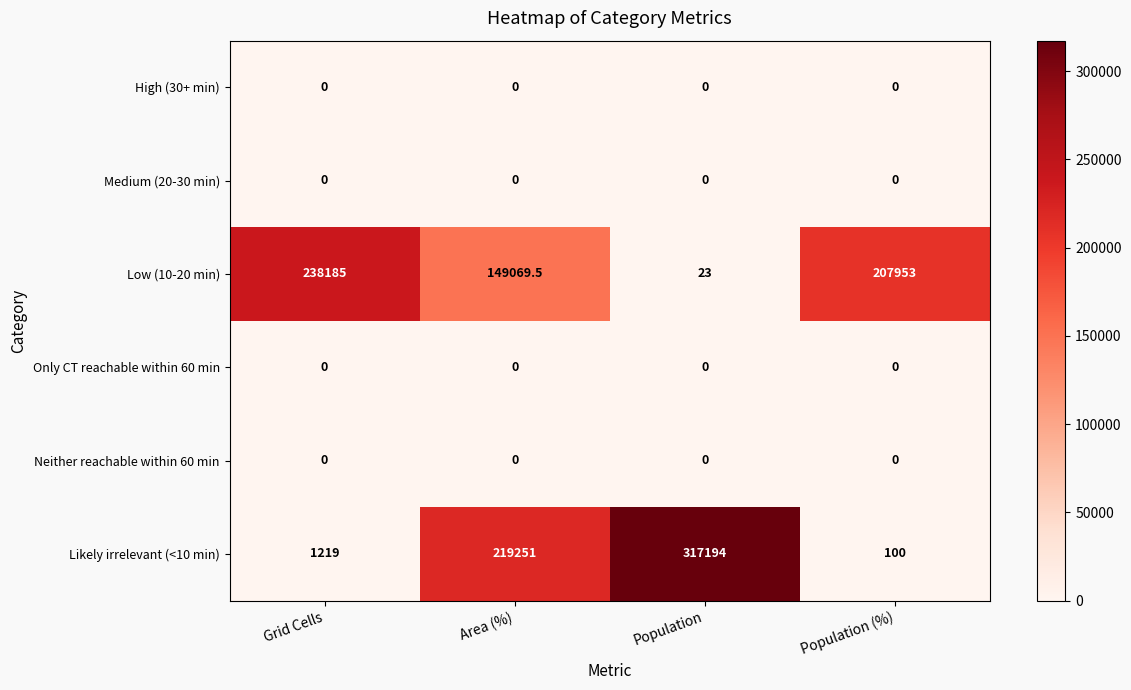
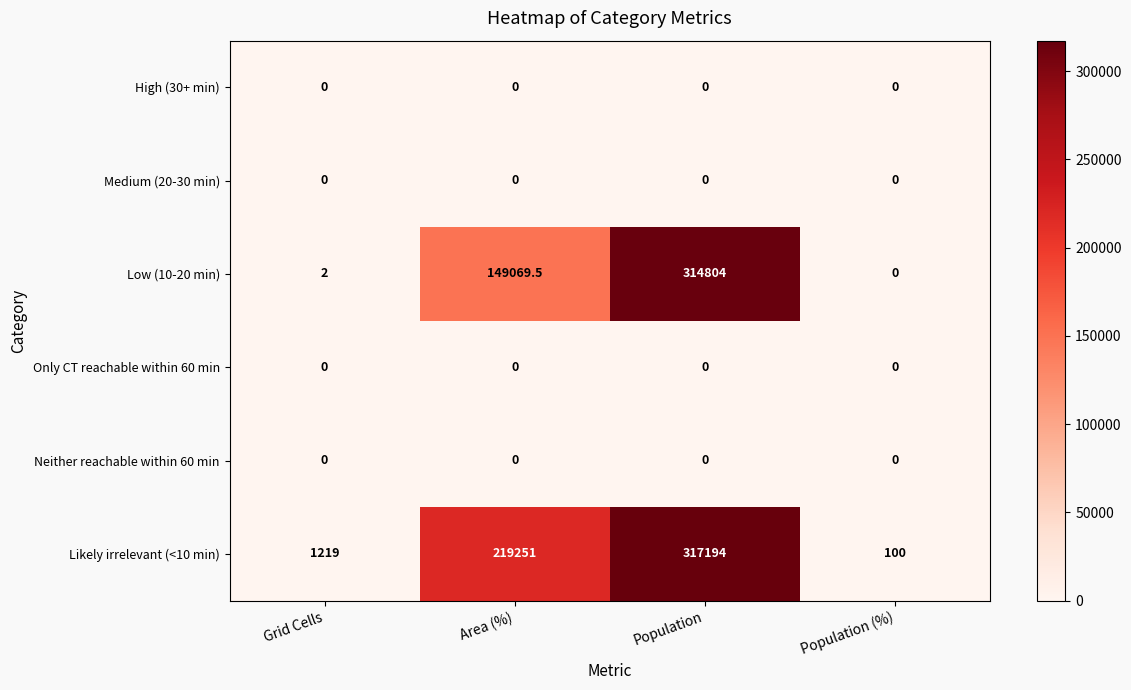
  {
    "High (30+ min)": {
      "Grid Cells": 0,
      "Area (%)": 0,
      "Population": 0,
      "Population (%)": 0
    },
    "Medium (20-30 min)": {
      "Grid Cells": 0,
      "Area (%)": 0,
      "Population": 0,
      "Population (%)": 0
    },
    "Low (10-20 min)": {
-     "Grid Cells": 238185,
+     "Grid Cells": 2,
      "Area (%)": 149069.5,
-     "Population": 23,
-     "Population (%)": 207953
+     "Population": 314804,
+     "Population (%)": 0
    },
    "Only CT reachable within 60 min": {
      "Grid Cells": 0,
      "Area (%)": 0,
      "Population": 0,
      "Population (%)": 0
    },
    "Neither reachable within 60 min": {
      "Grid Cells": 0,
      "Area (%)": 0,
      "Population": 0,
      "Population (%)": 0
    },
    "Likely irrelevant (<10 min)": {
      "Grid Cells": 1219,
      "Area (%)": 219251,
      "Population": 317194,
      "Population (%)": 100
    }
  }
